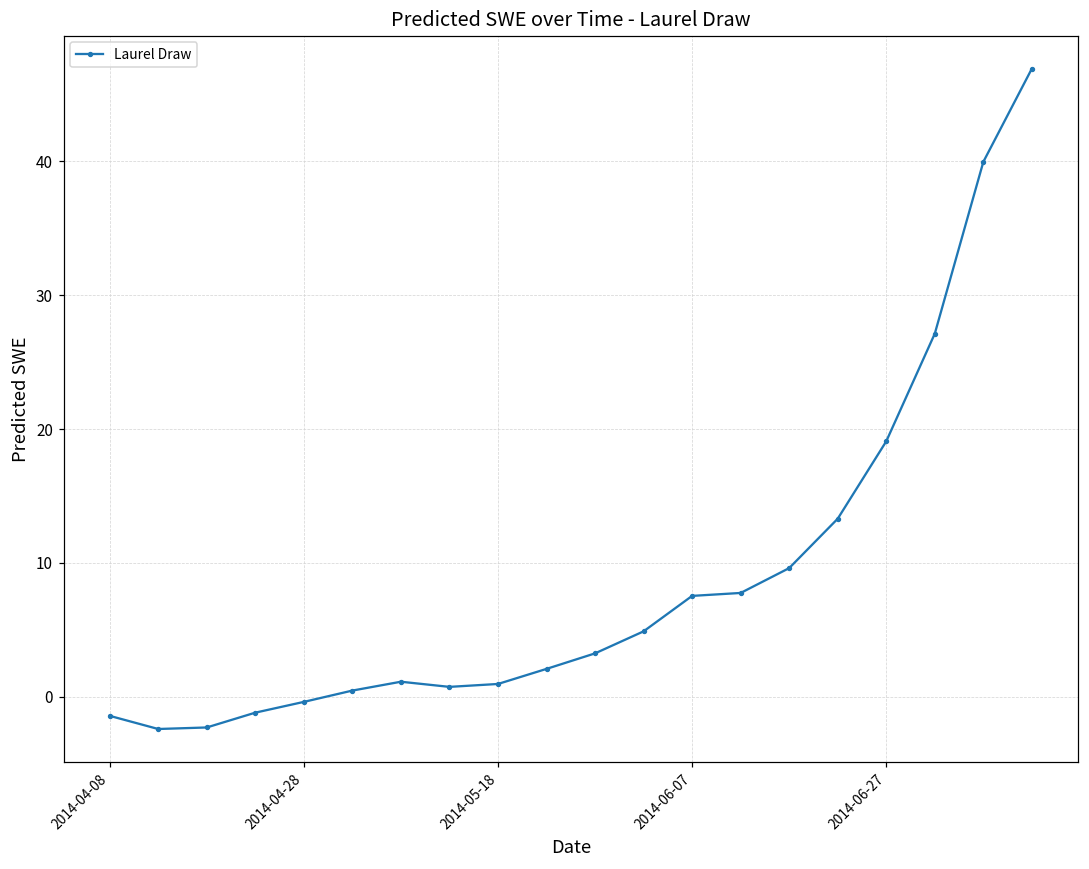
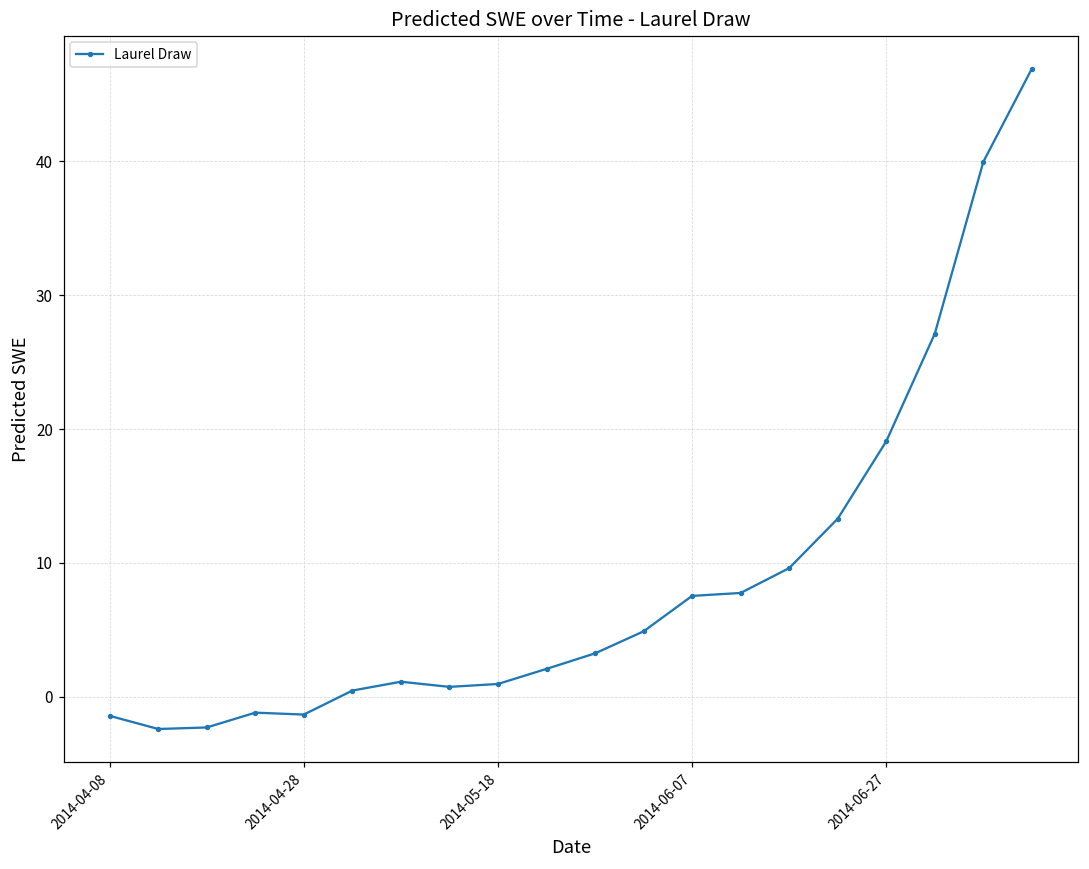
  {
    "2014-04-08": -1.4,
-   "2014-04-28": -0.4,
+   "2014-04-28": -1.3,
    "2014-05-18": 0.9,
    "2014-06-07": 7.5,
    "2014-06-27": 19.1
  }
